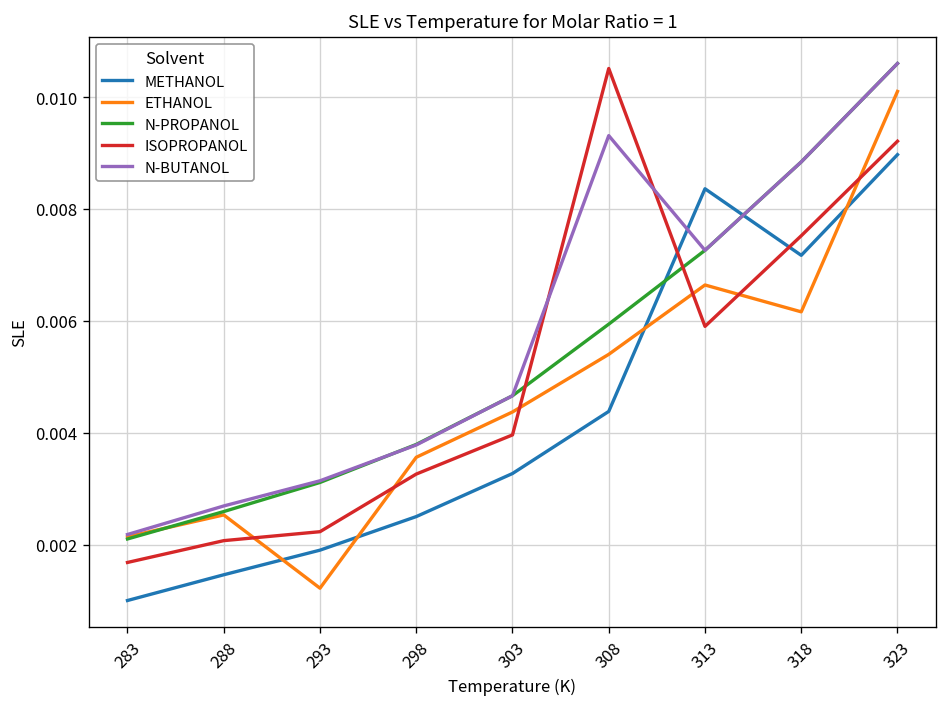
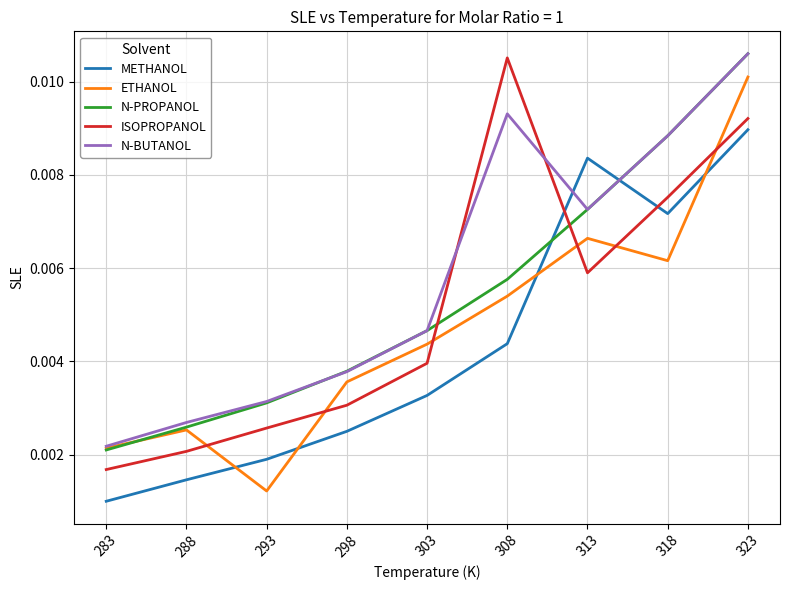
  {
    "METHANOL": {
      "283": 0.0010,
      "288": 0.0015,
      "293": 0.0019,
      "298": 0.0025,
      "303": 0.0033,
      "308": 0.0044,
      "313": 0.0084,
      "318": 0.0072,
      "323": 0.0090
    },
    "ETHANOL": {
      "288": 0.0025,
      "293": 0.0012,
      "298": 0.0036,
      "303": 0.0044,
      "308": 0.0054,
      "313": 0.0066,
      "318": 0.0062,
      "323": 0.0101
    },
    "N-PROPANOL": {
      "288": 0.0026,
-     "308": 0.0059
+     "308": 0.0058
    },
    "ISOPROPANOL": {
      "283": 0.0017,
      "288": 0.0021,
-     "293": 0.0022,
-     "298": 0.0033,
+     "293": 0.0026,
+     "298": 0.0031,
      "303": 0.0040,
      "308": 0.0105,
      "313": 0.0059,
      "318": 0.0075,
      "323": 0.0092
    },
    "N-BUTANOL": {
      "288": 0.0027,
      "308": 0.0093
    }
  }
